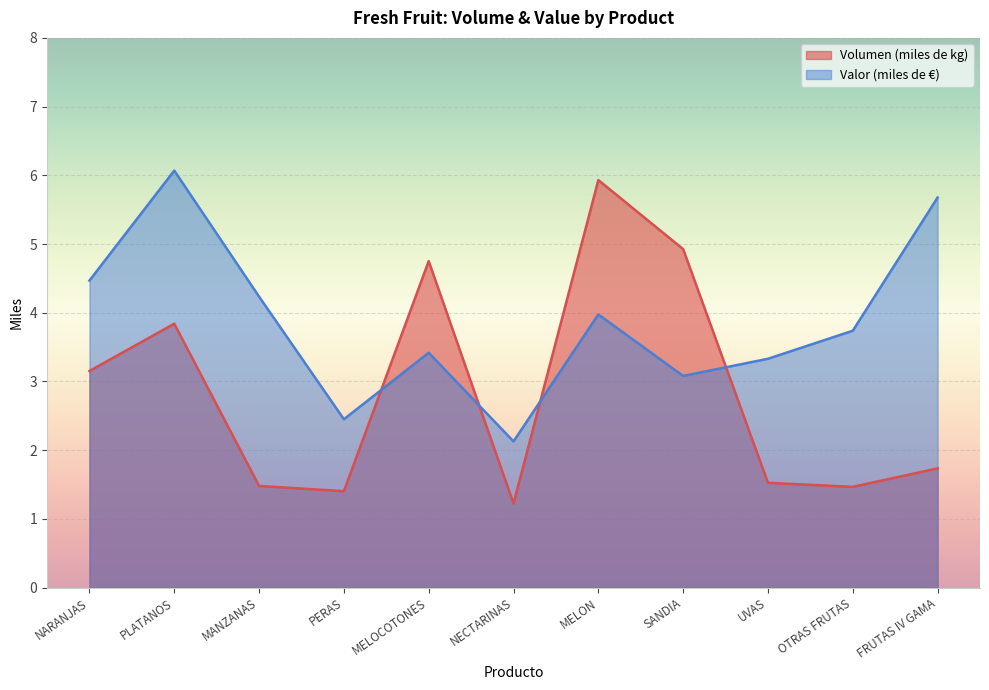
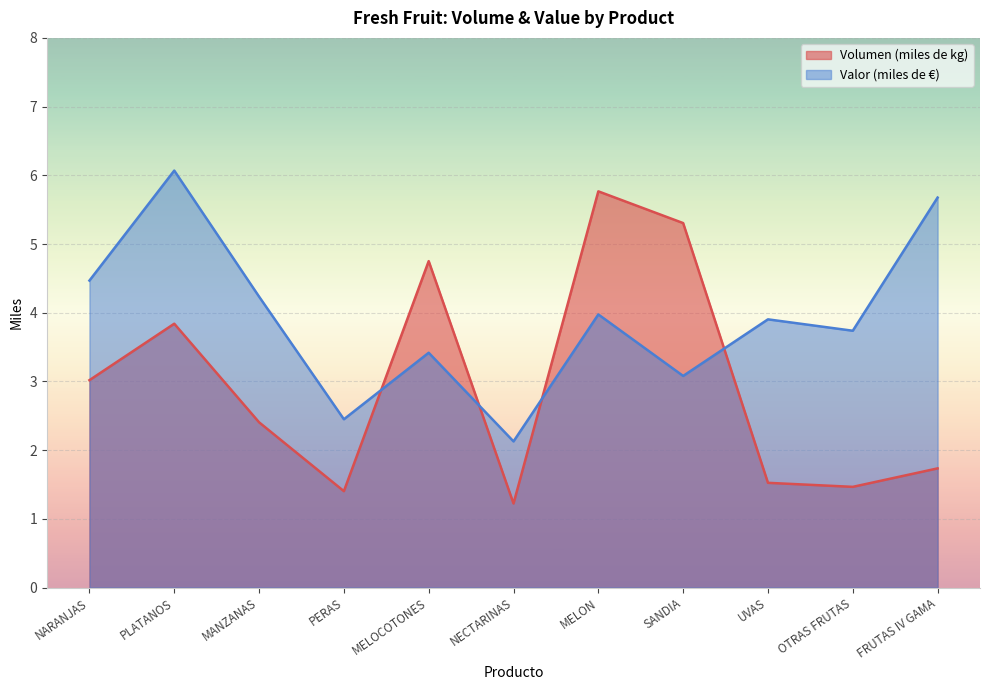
  {
    "Volumen (miles de kg)": {
-     "NARANJAS": 3.2,
+     "NARANJAS": 3.0,
      "PLATANOS": 3.8,
-     "MANZANAS": 1.5,
+     "MANZANAS": 2.4,
      "PERAS": 1.4,
      "MELOCOTONES": 4.8,
      "NECTARINAS": 1.2,
-     "MELON": 5.9,
-     "SANDIA": 4.9,
+     "MELON": 5.8,
+     "SANDIA": 5.3,
      "UVAS": 1.5,
      "OTRAS FRUTAS": 1.5,
      "FRUTAS IV GAMA": 1.7
    },
    "Valor (miles de €)": {
      "NARANJAS": 4.5,
      "PLATANOS": 6.1,
      "MANZANAS": 4.2,
      "PERAS": 2.4,
      "MELOCOTONES": 3.4,
      "NECTARINAS": 2.1,
      "MELON": 4.0,
      "SANDIA": 3.1,
-     "UVAS": 3.3,
+     "UVAS": 3.9,
      "OTRAS FRUTAS": 3.7,
      "FRUTAS IV GAMA": 5.7
    }
  }
